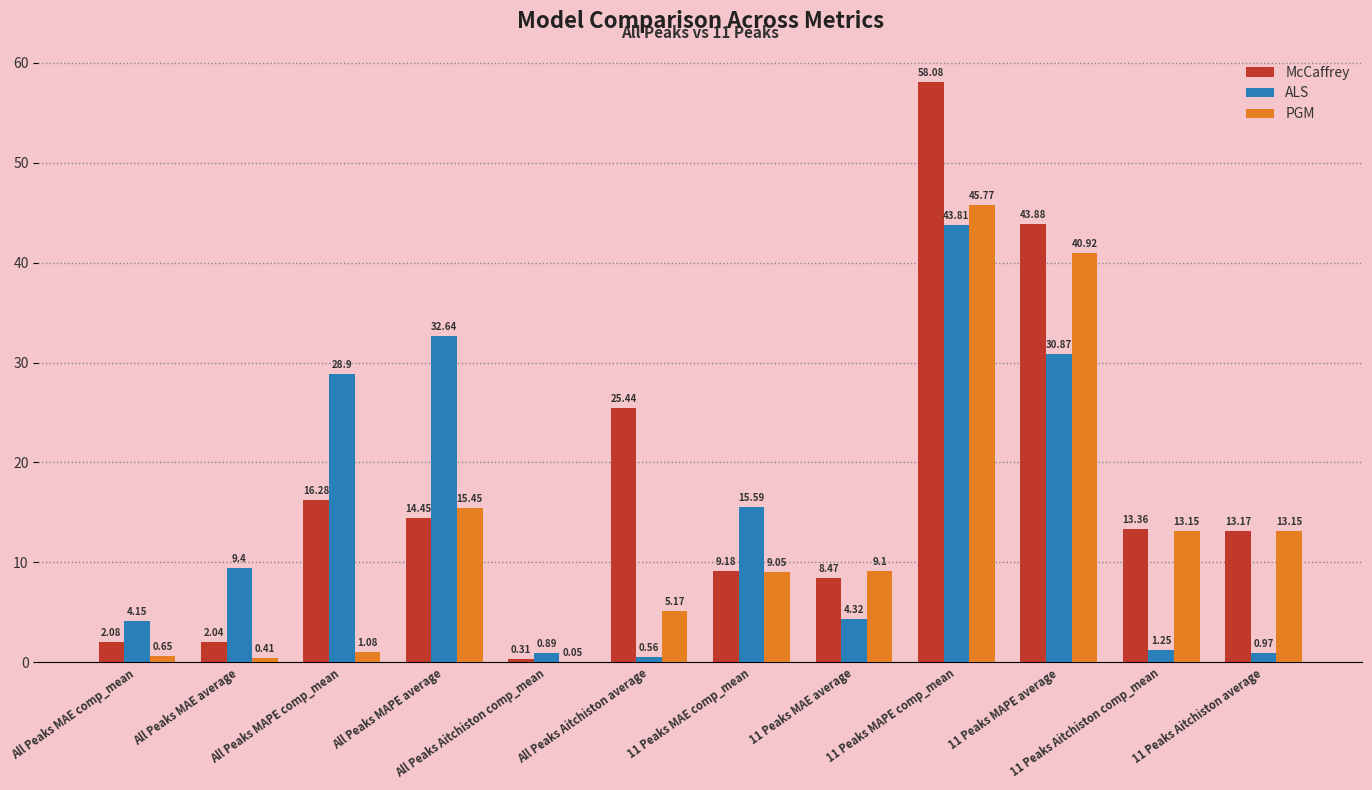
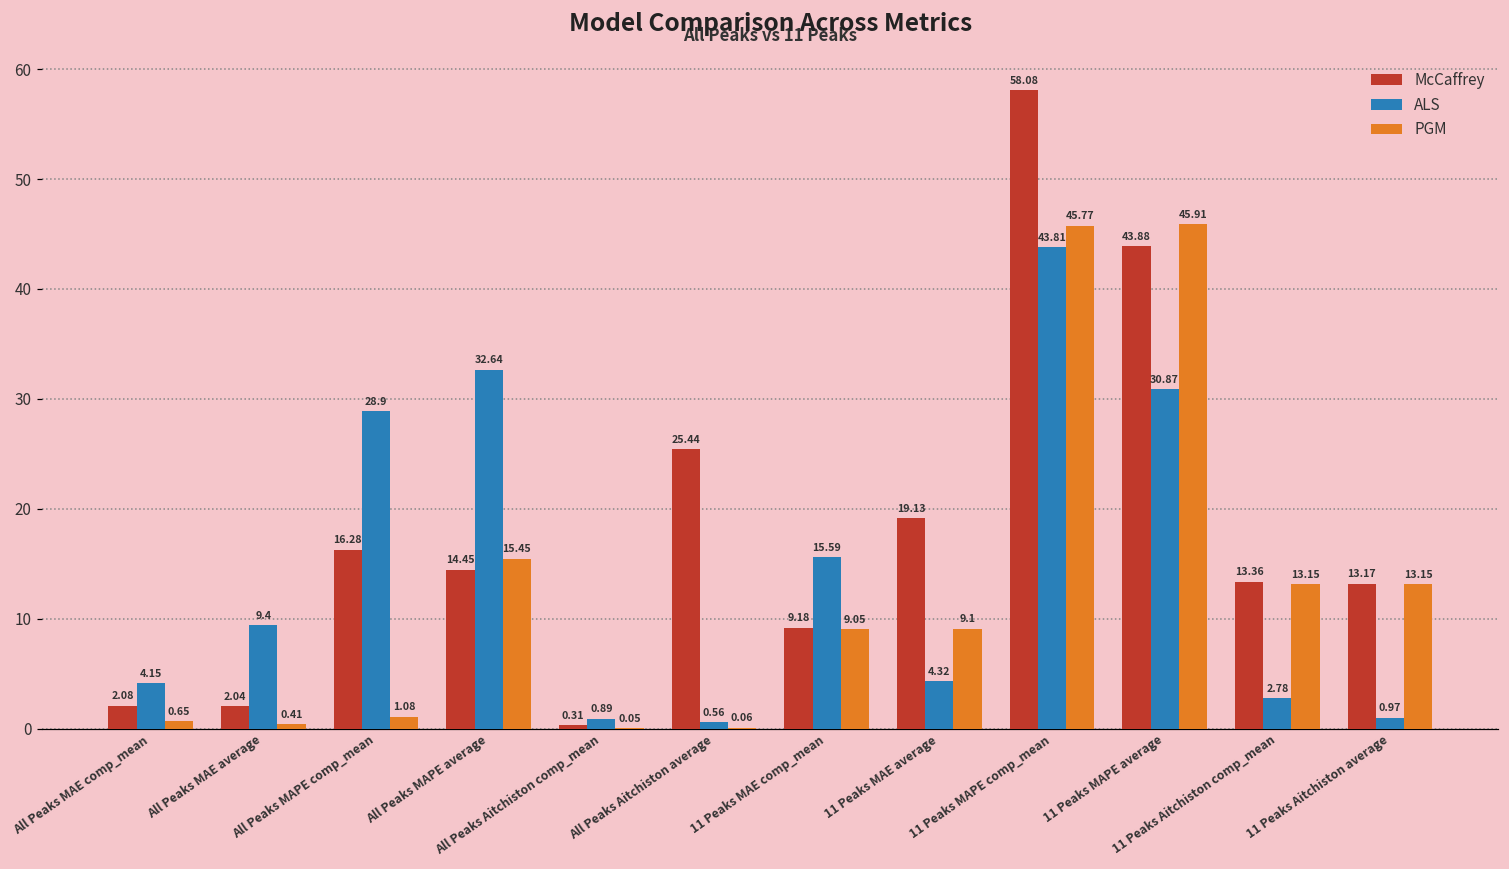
  {
    "McCaffrey": {
      "All Peaks MAE comp_mean": 2.08,
      "All Peaks MAE average": 2.04,
      "All Peaks MAPE comp_mean": 16.28,
      "All Peaks MAPE average": 14.45,
      "All Peaks Aitchiston comp_mean": 0.31,
      "All Peaks Aitchiston average": 25.44,
      "11 Peaks MAE comp_mean": 9.18,
-     "11 Peaks MAE average": 8.47,
+     "11 Peaks MAE average": 19.13,
      "11 Peaks MAPE comp_mean": 58.08,
      "11 Peaks MAPE average": 43.88,
      "11 Peaks Aitchiston comp_mean": 13.36,
      "11 Peaks Aitchiston average": 13.17
    },
    "ALS": {
      "All Peaks MAE comp_mean": 4.15,
      "All Peaks MAE average": 9.4,
      "All Peaks MAPE comp_mean": 28.9,
      "All Peaks MAPE average": 32.64,
      "All Peaks Aitchiston comp_mean": 0.89,
      "All Peaks Aitchiston average": 0.56,
      "11 Peaks MAE comp_mean": 15.59,
      "11 Peaks MAE average": 4.32,
      "11 Peaks MAPE comp_mean": 43.81,
      "11 Peaks MAPE average": 30.87,
-     "11 Peaks Aitchiston comp_mean": 1.25,
+     "11 Peaks Aitchiston comp_mean": 2.78,
      "11 Peaks Aitchiston average": 0.97
    },
    "PGM": {
      "All Peaks MAE comp_mean": 0.65,
      "All Peaks MAE average": 0.41,
      "All Peaks MAPE comp_mean": 1.08,
      "All Peaks MAPE average": 15.45,
      "All Peaks Aitchiston comp_mean": 0.05,
-     "All Peaks Aitchiston average": 5.17,
+     "All Peaks Aitchiston average": 0.06,
      "11 Peaks MAE comp_mean": 9.05,
      "11 Peaks MAE average": 9.1,
      "11 Peaks MAPE comp_mean": 45.77,
-     "11 Peaks MAPE average": 40.92,
+     "11 Peaks MAPE average": 45.91,
      "11 Peaks Aitchiston comp_mean": 13.15,
      "11 Peaks Aitchiston average": 13.15
    }
  }
